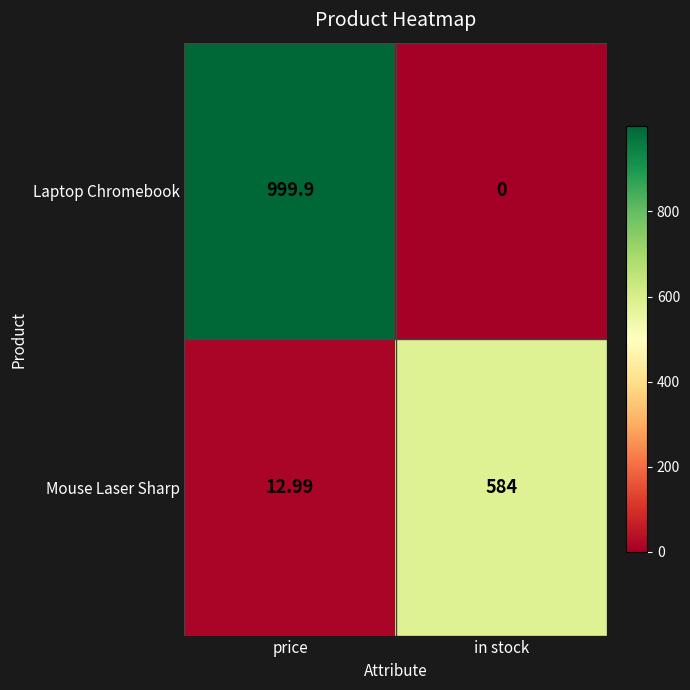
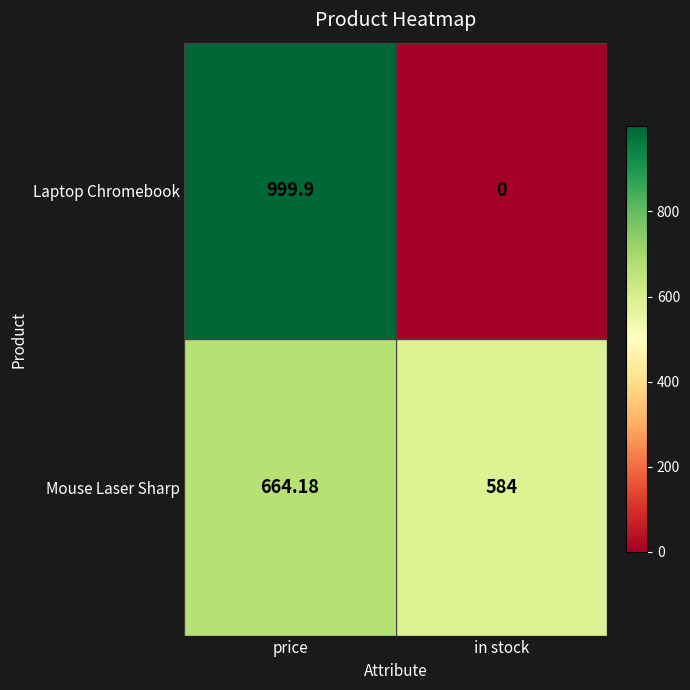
  {
    "Laptop Chromebook": {
      "price": 999.9,
      "in stock": 0
    },
    "Mouse Laser Sharp": {
-     "price": 12.99,
+     "price": 664.18,
      "in stock": 584
    }
  }
